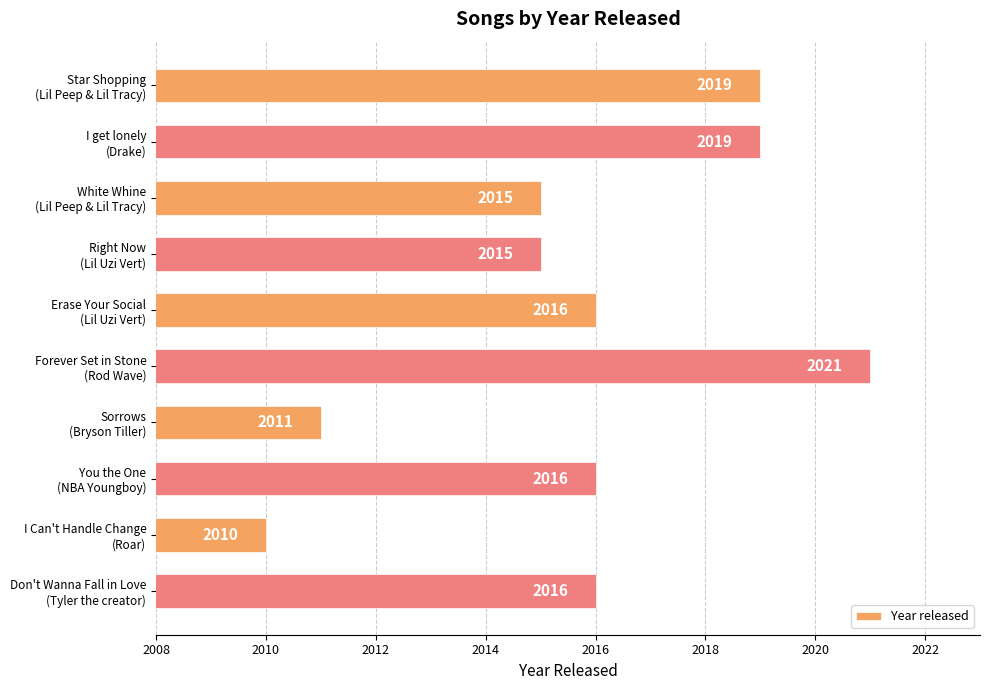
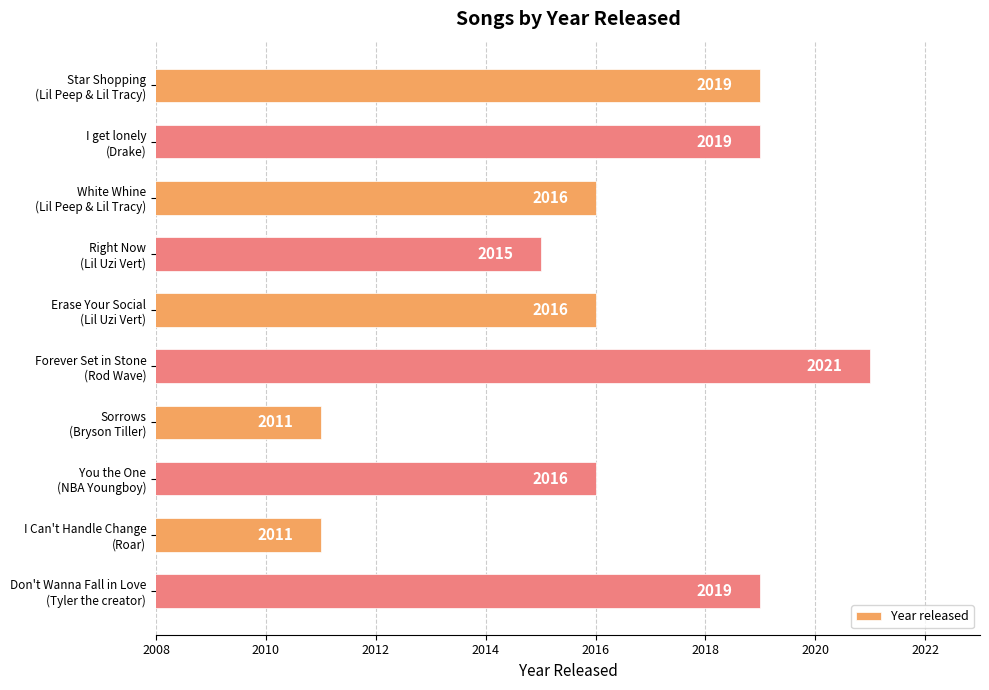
  {
    "Star Shopping (Lil Peep & Lil Tracy)": 2019,
    "I get lonely (Drake)": 2019,
-   "White Whine (Lil Peep & Lil Tracy)": 2015,
+   "White Whine (Lil Peep & Lil Tracy)": 2016,
    "Right Now (Lil Uzi Vert)": 2015,
    "Erase Your Social (Lil Uzi Vert)": 2016,
    "Forever Set in Stone (Rod Wave)": 2021,
    "Sorrows (Bryson Tiller)": 2011,
    "You the One (NBA Youngboy)": 2016,
-   "I Can't Handle Change (Roar)": 2010,
-   "Don't Wanna Fall in Love (Tyler the creator)": 2016
+   "I Can't Handle Change (Roar)": 2011,
+   "Don't Wanna Fall in Love (Tyler the creator)": 2019
  }
